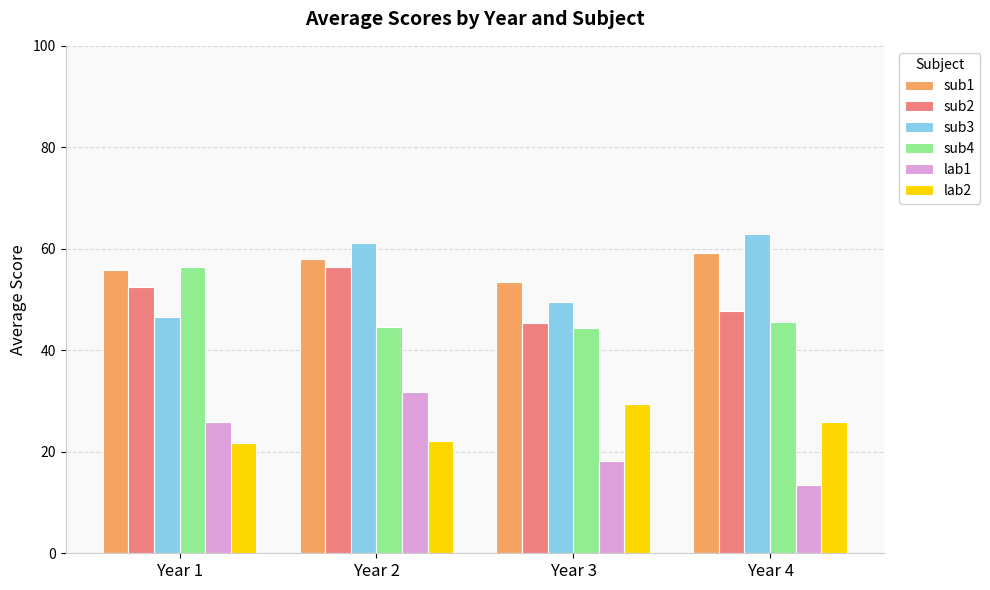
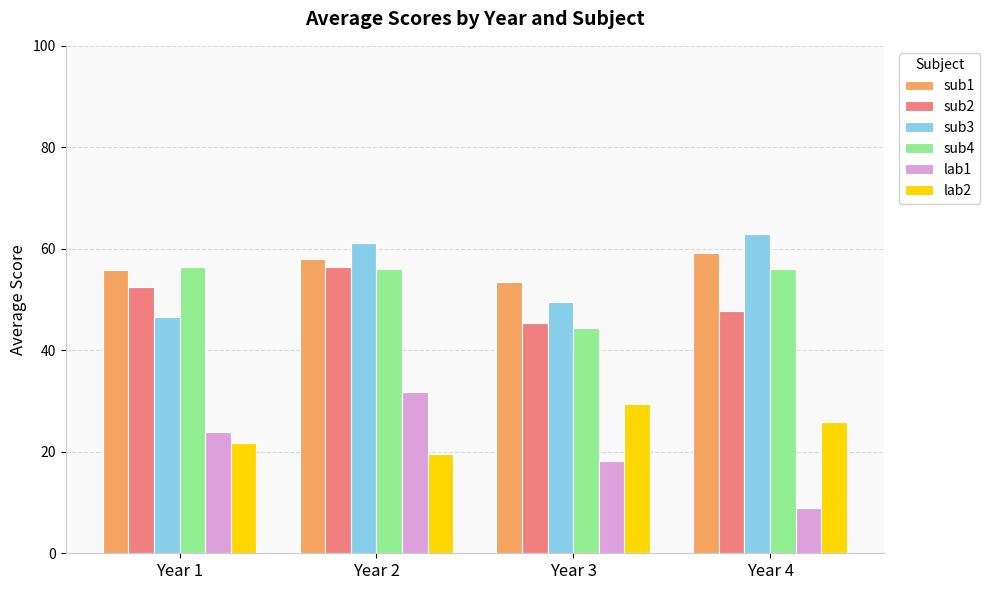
  {
    "sub3": {
      "Year 1": 47,
      "Year 2": 61,
      "Year 3": 50,
      "Year 4": 63
    },
    "sub4": {
      "Year 1": 56,
-     "Year 2": 45,
+     "Year 2": 56,
      "Year 3": 44,
-     "Year 4": 46
+     "Year 4": 56
    },
    "lab1": {
-     "Year 1": 26,
+     "Year 1": 24,
      "Year 2": 32,
      "Year 3": 18,
-     "Year 4": 13
+     "Year 4": 9
    },
    "lab2": {
      "Year 1": 22,
-     "Year 2": 22,
+     "Year 2": 20,
      "Year 3": 29,
      "Year 4": 26
    }
  }
